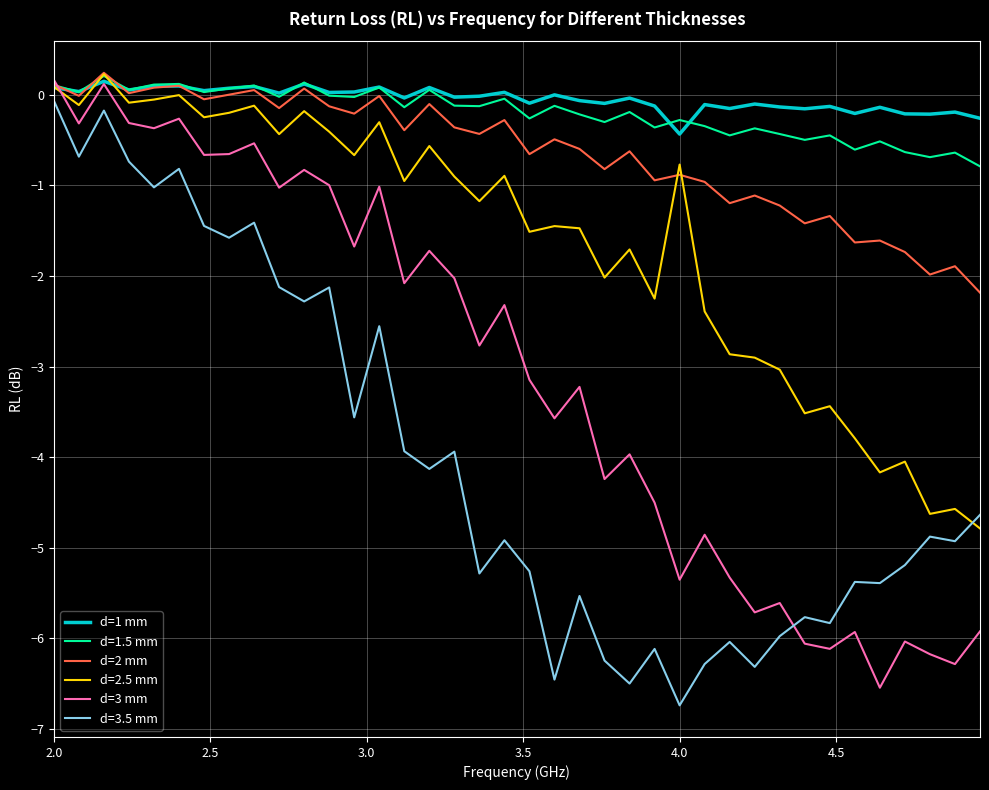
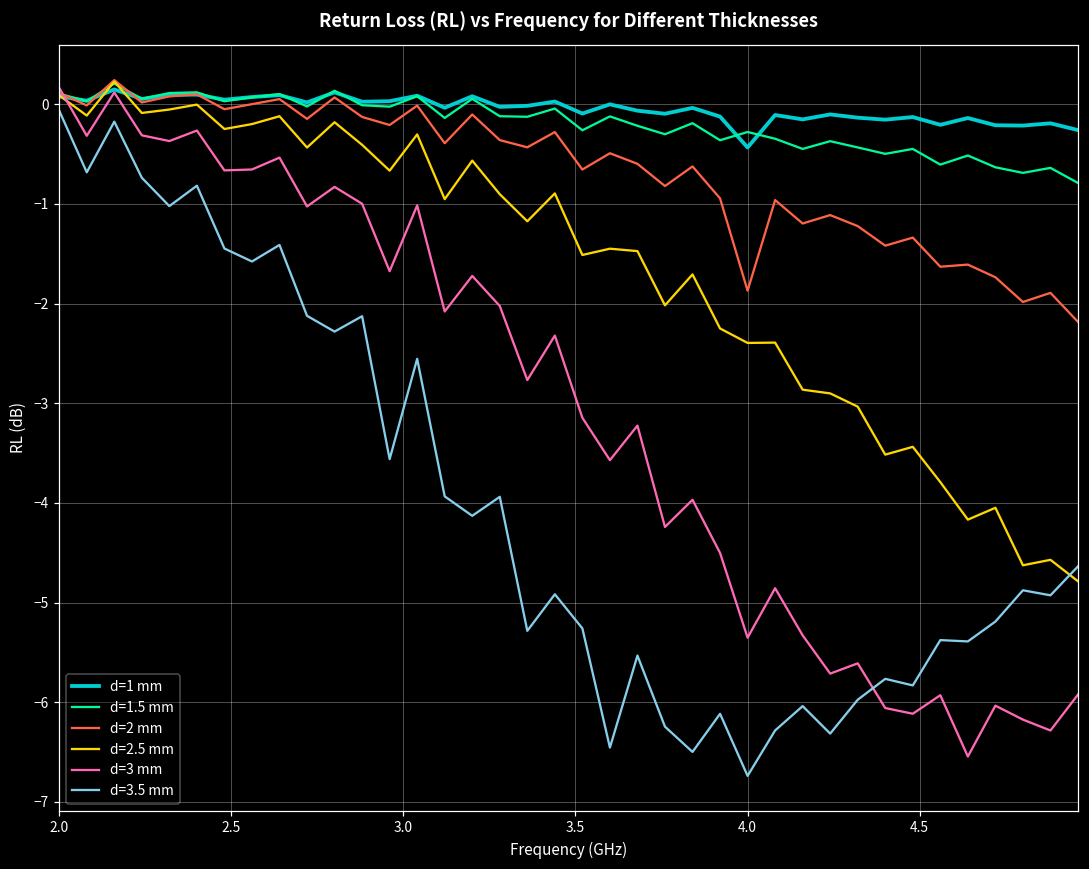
  {
    "d=1 mm": {
      "4.0": -0.4
    },
    "d=1.5 mm": {
      "4.0": -0.3
    },
    "d=2 mm": {
-     "4.0": -0.9
+     "4.0": -1.9
    },
    "d=2.5 mm": {
-     "4.0": -0.8
+     "4.0": -2.4
    },
    "d=3 mm": {
      "2.0": 0.2,
      "4.0": -5.4
    },
    "d=3.5 mm": {
      "2.0": -0.1,
      "4.0": -6.7
    }
  }
